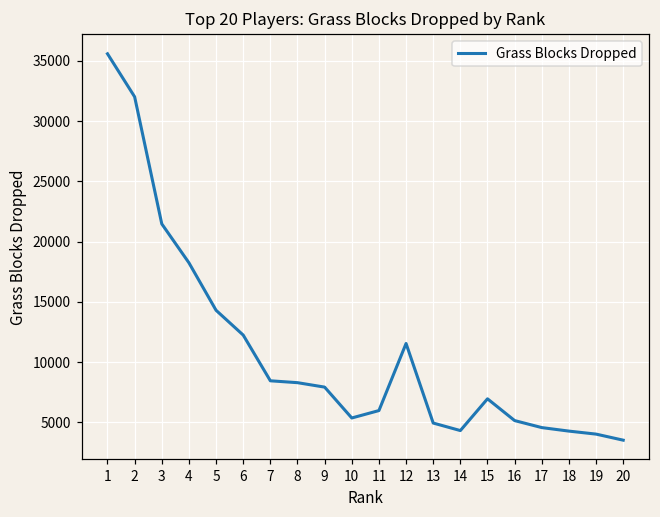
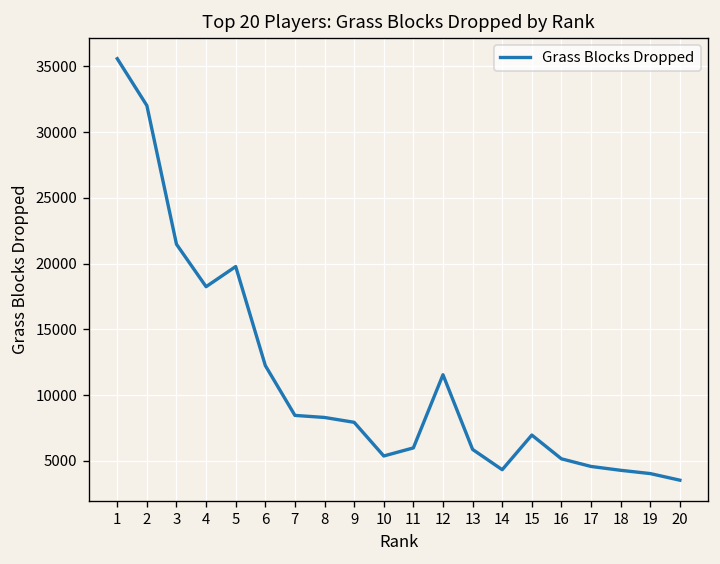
  {
    "1": 35600,
    "2": 32000,
    "3": 21500,
    "4": 18200,
-   "5": 14300,
+   "5": 19800,
    "6": 12200,
    "7": 8500,
    "8": 8300,
    "9": 7900,
    "10": 5400,
    "11": 6000,
    "12": 11500,
-   "13": 4900,
+   "13": 5900,
    "14": 4300,
    "15": 7000,
    "16": 5100,
    "17": 4600,
    "18": 4300,
    "19": 4000,
    "20": 3500
  }
